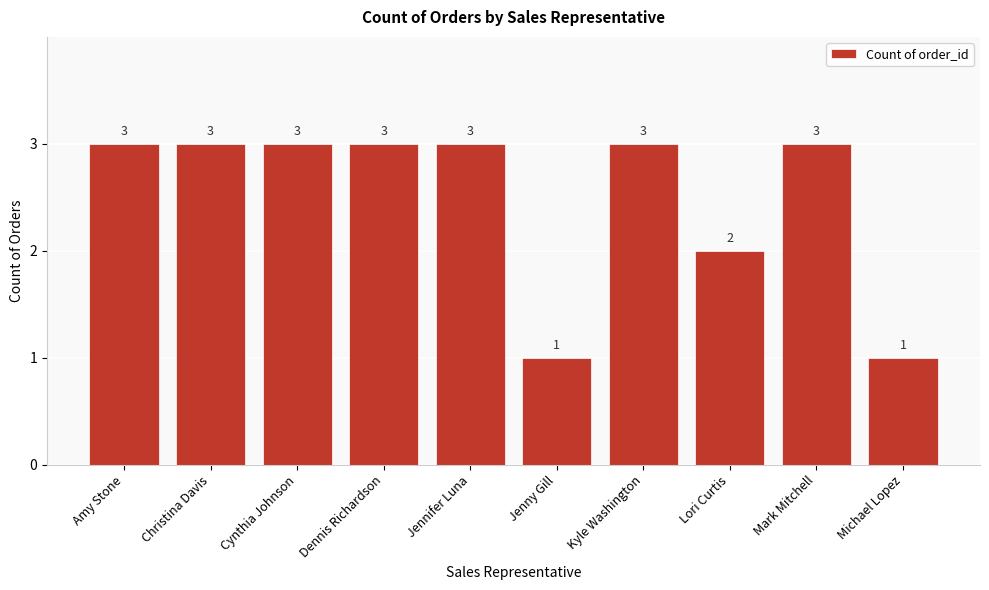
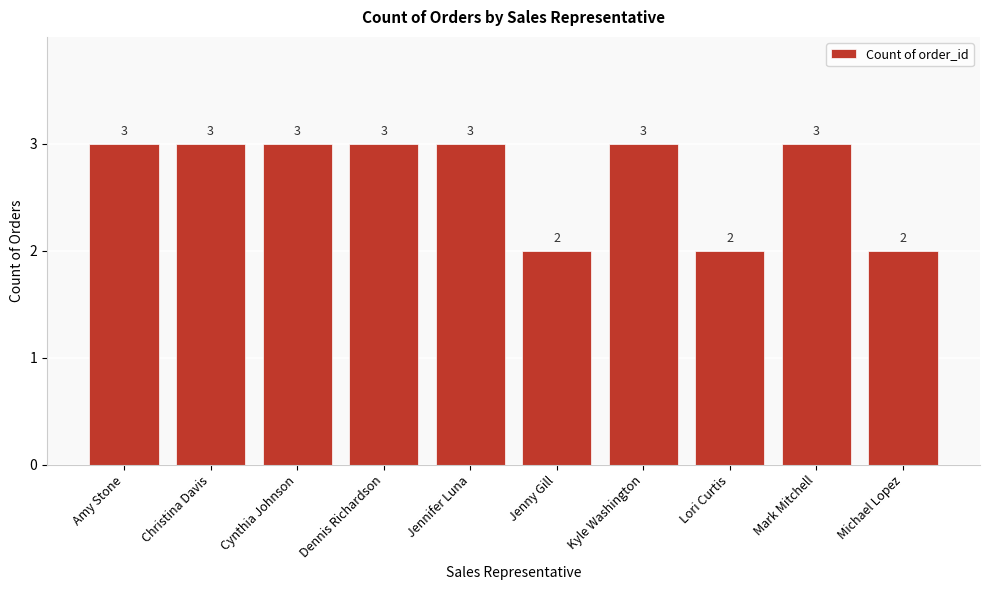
  {
    "Amy Stone": 3,
    "Christina Davis": 3,
    "Cynthia Johnson": 3,
    "Dennis Richardson": 3,
    "Jennifer Luna": 3,
-   "Jenny Gill": 1,
+   "Jenny Gill": 2,
    "Kyle Washington": 3,
    "Lori Curtis": 2,
    "Mark Mitchell": 3,
-   "Michael Lopez": 1
+   "Michael Lopez": 2
  }
